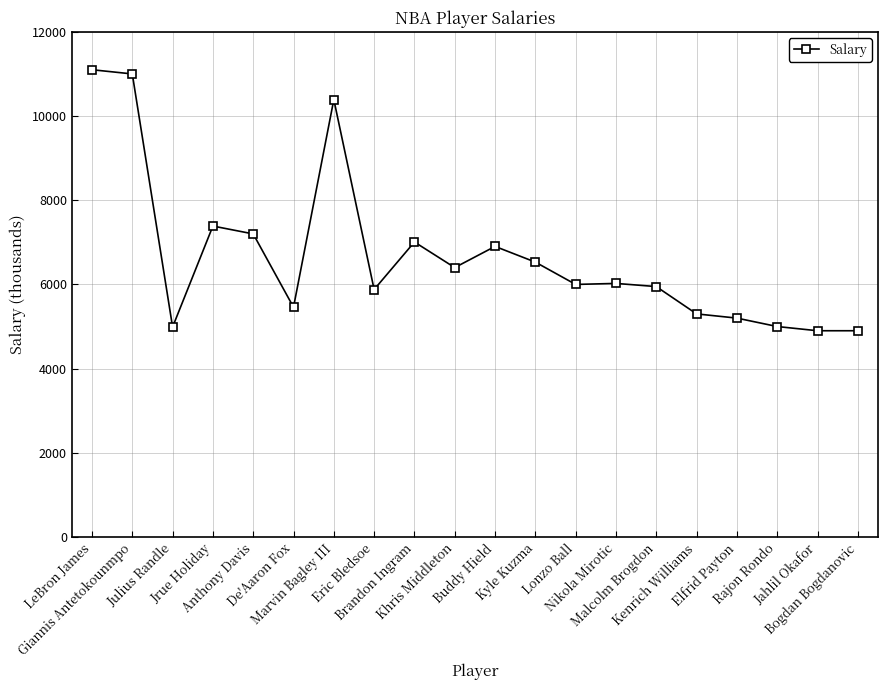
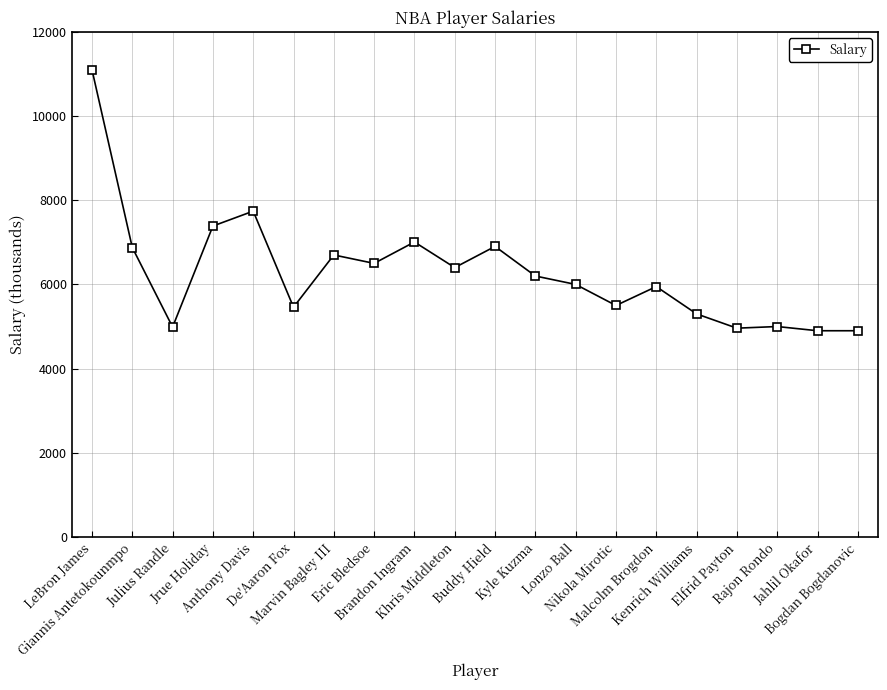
  {
    "LeBron James": 11100,
-   "Giannis Antetokounmpo": 11000,
+   "Giannis Antetokounmpo": 6900,
    "Julius Randle": 5000,
    "Jrue Holiday": 7400,
-   "Anthony Davis": 7200,
+   "Anthony Davis": 7700,
    "De'Aaron Fox": 5500,
-   "Marvin Bagley III": 10400,
-   "Eric Bledsoe": 5900,
+   "Marvin Bagley III": 6700,
+   "Eric Bledsoe": 6500,
    "Brandon Ingram": 7000,
    "Khris Middleton": 6400,
    "Buddy Hield": 6900,
-   "Kyle Kuzma": 6500,
+   "Kyle Kuzma": 6200,
    "Lonzo Ball": 6000,
-   "Nikola Mirotic": 6000,
+   "Nikola Mirotic": 5500,
    "Malcolm Brogdon": 5900,
    "Kenrich Williams": 5300,
-   "Elfrid Payton": 5200,
+   "Elfrid Payton": 5000,
    "Rajon Rondo": 5000,
    "Jahlil Okafor": 4900,
    "Bogdan Bogdanovic": 4900
  }
